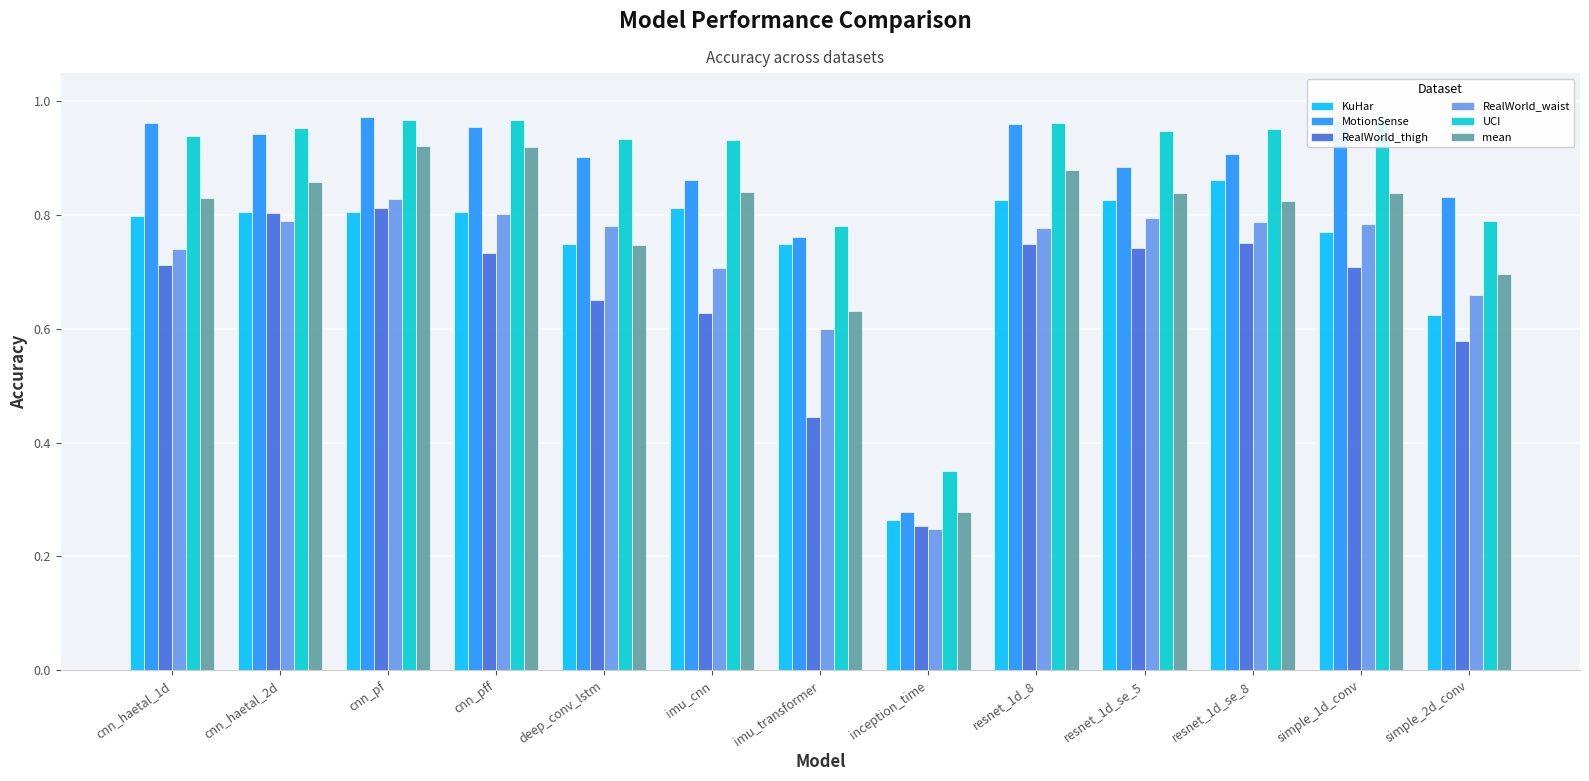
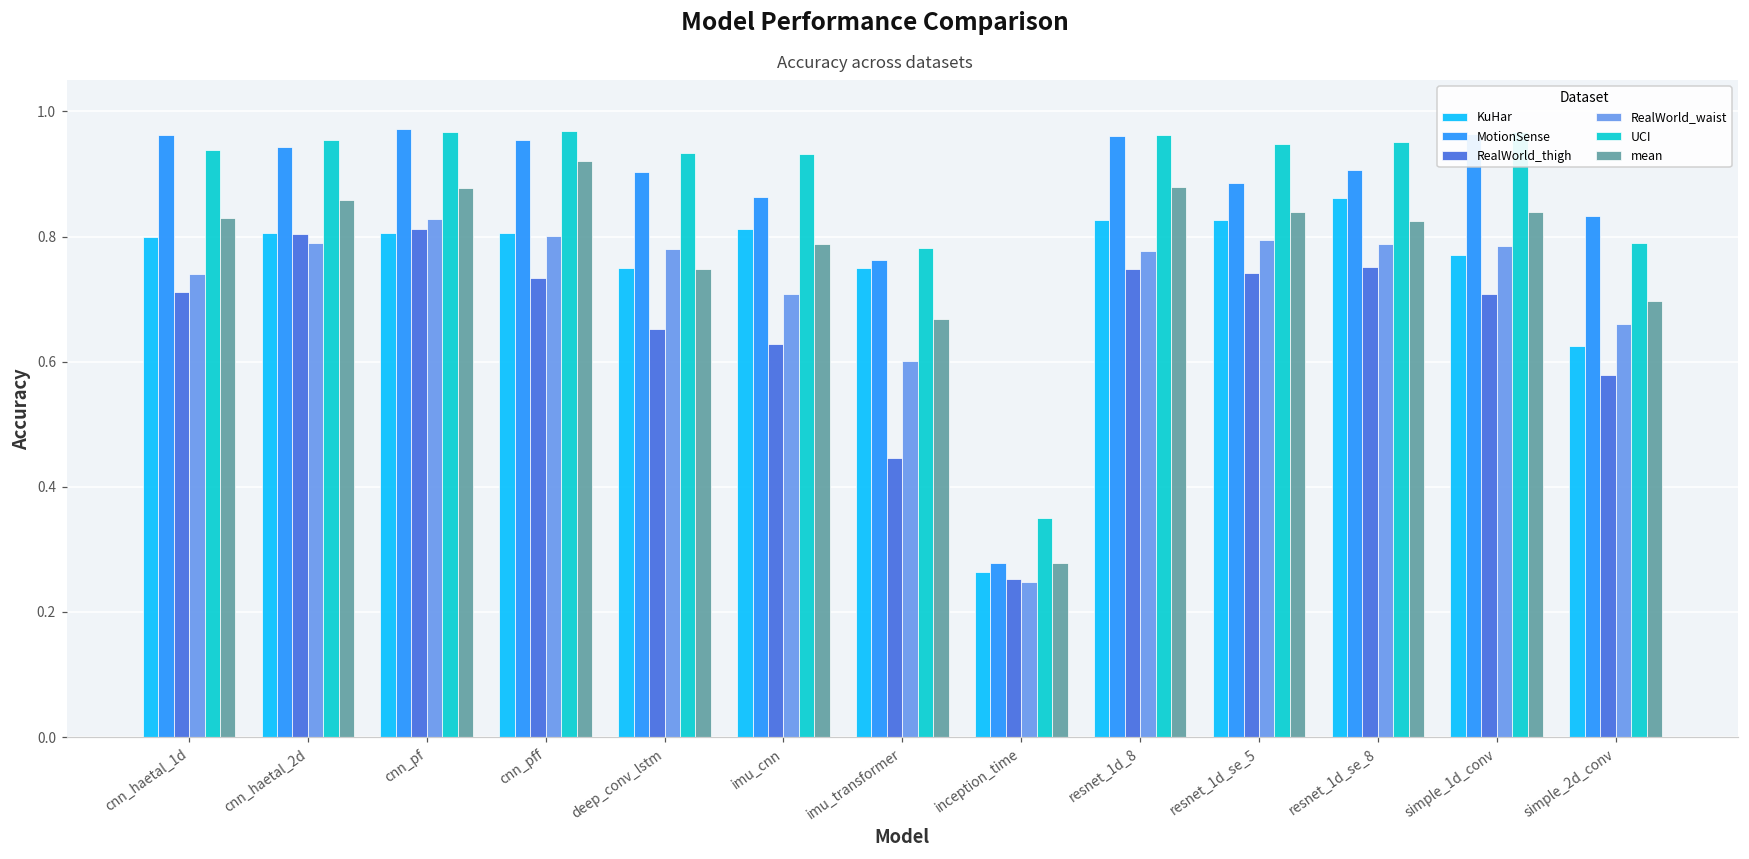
  {
    "mean": {
      "cnn_haetal_1d": 0.83,
      "cnn_haetal_2d": 0.86,
-     "cnn_pf": 0.92,
+     "cnn_pf": 0.88,
      "cnn_pff": 0.92,
      "deep_conv_lstm": 0.75,
-     "imu_cnn": 0.84,
-     "imu_transformer": 0.63,
+     "imu_cnn": 0.79,
+     "imu_transformer": 0.67,
      "inception_time": 0.28,
      "resnet_1d_8": 0.88,
      "resnet_1d_se_5": 0.84,
      "resnet_1d_se_8": 0.82,
      "simple_1d_conv": 0.84,
      "simple_2d_conv": 0.70
    }
  }
